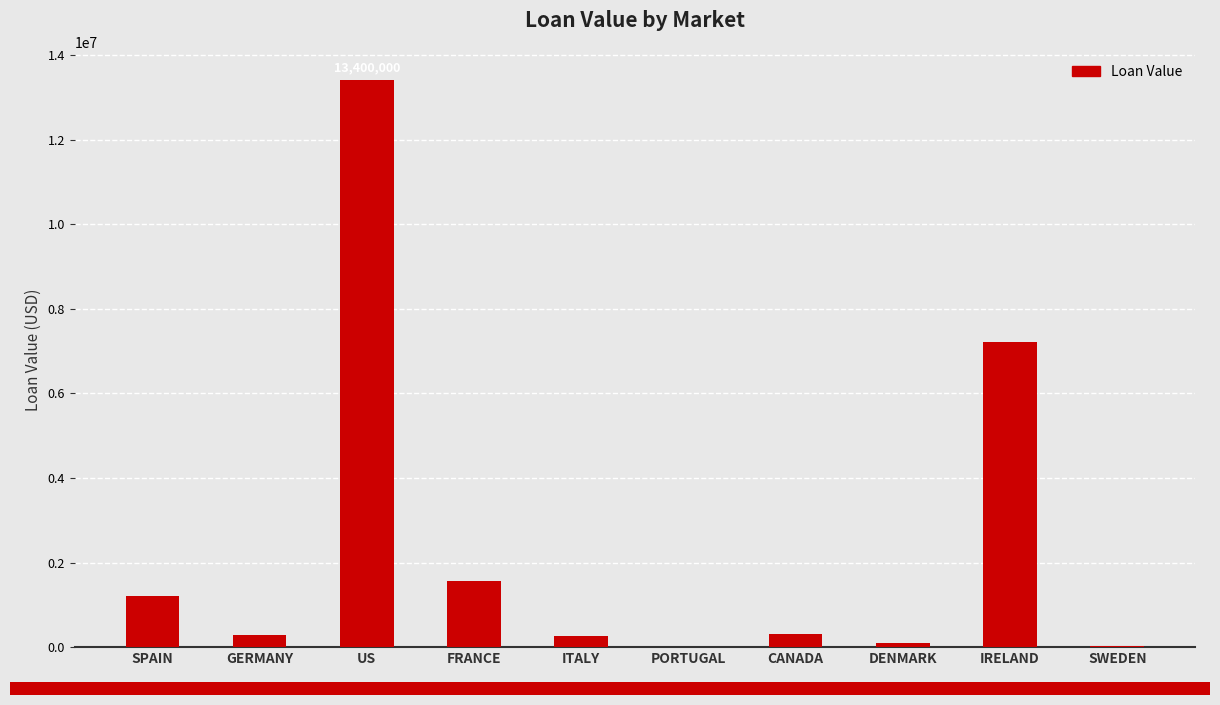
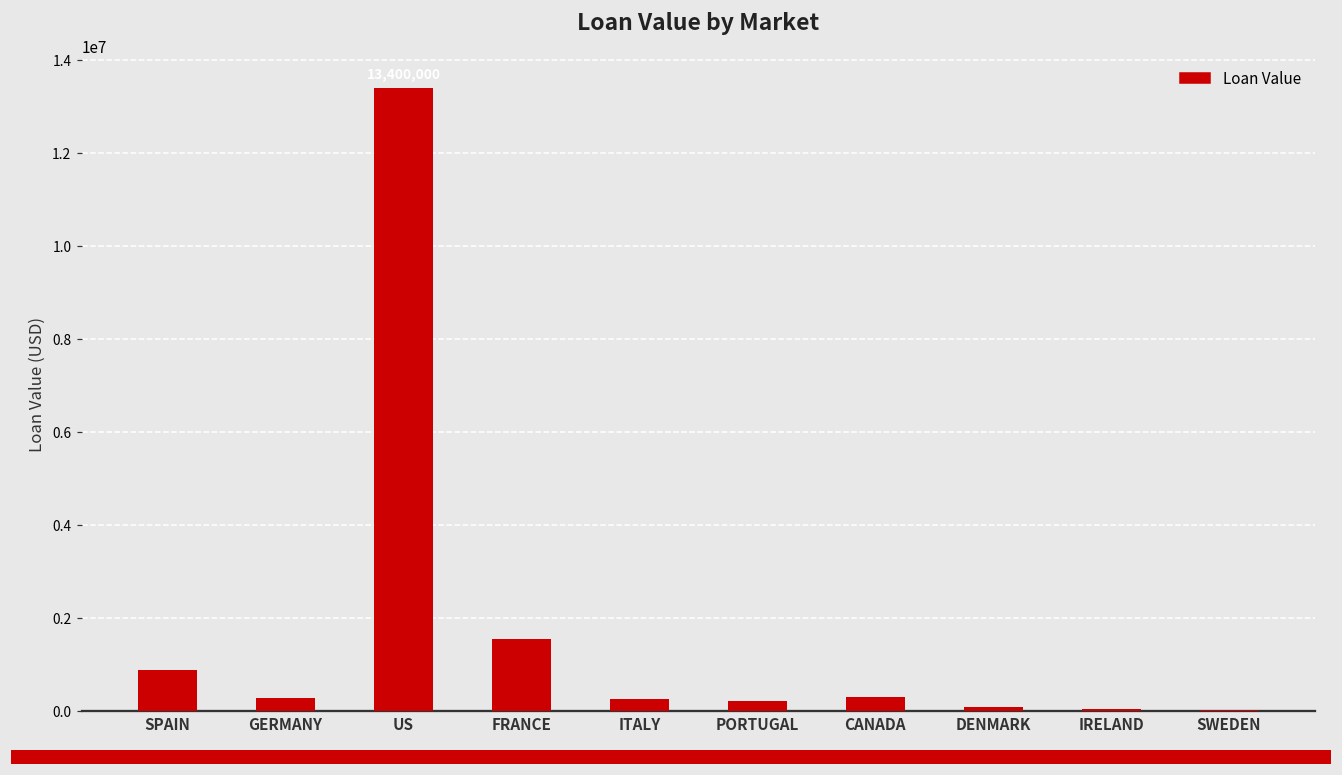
  {
-   "SPAIN": 1200000,
+   "SPAIN": 900000,
    "GERMANY": 300000,
    "US": 13400000,
    "FRANCE": 1600000,
    "ITALY": 300000,
-   "PORTUGAL": 0,
+   "PORTUGAL": 200000,
    "CANADA": 300000,
    "DENMARK": 100000,
-   "IRELAND": 7200000
+   "IRELAND": 0
  }
